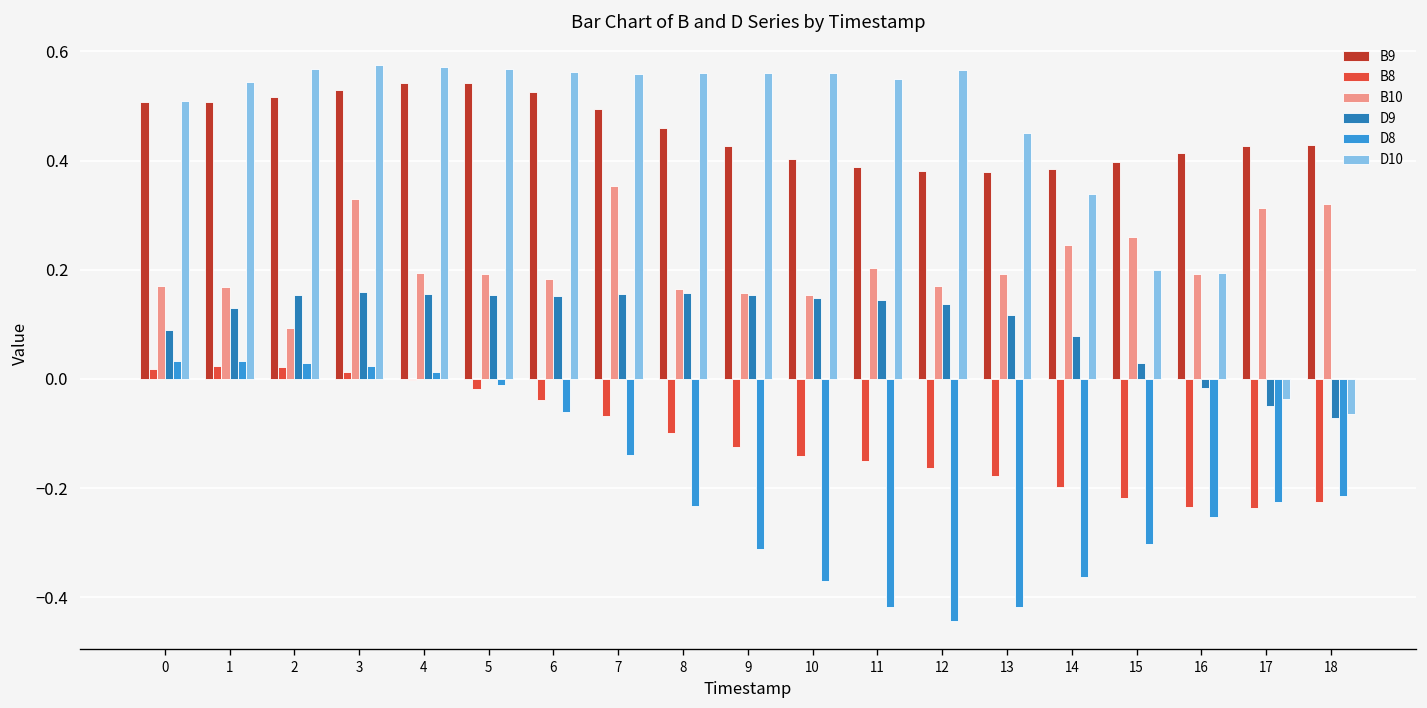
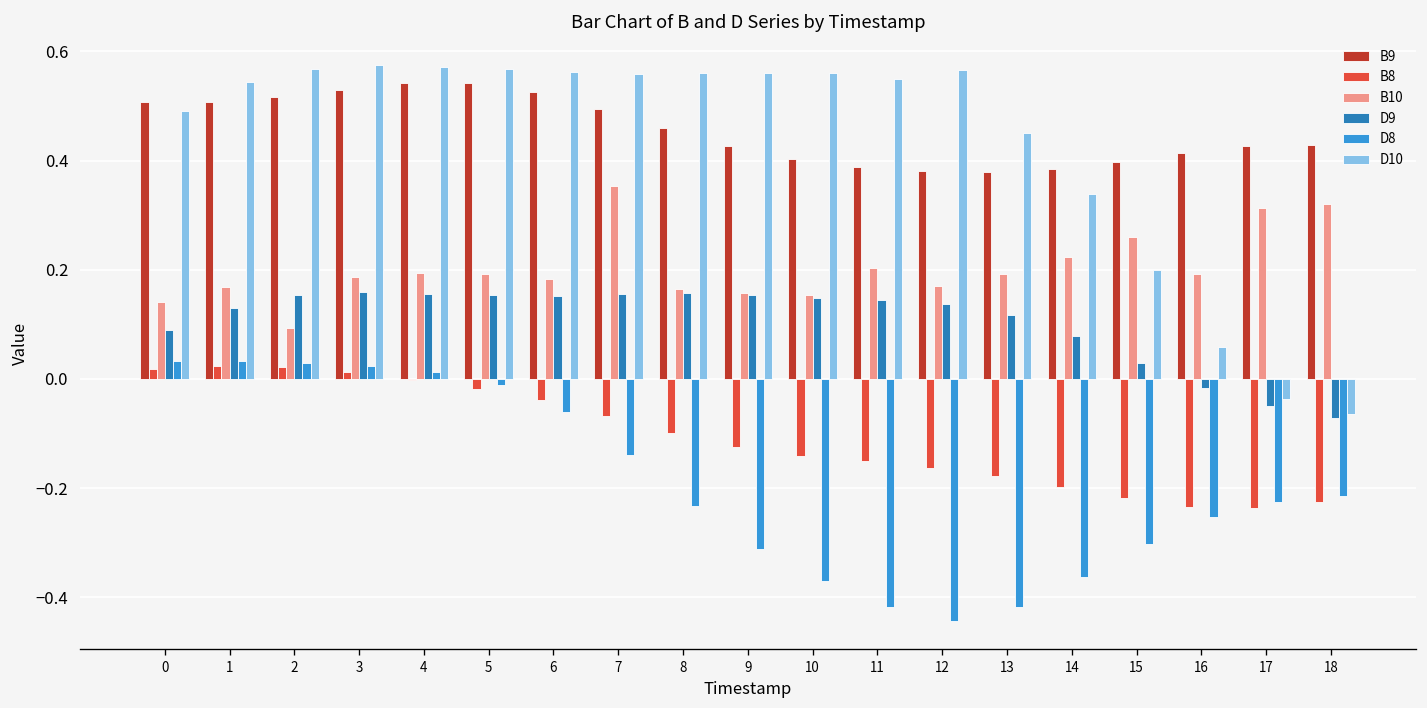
  {
    "B10": {
-     "0": 0.17,
+     "0": 0.14,
      "1": 0.17,
      "2": 0.09,
-     "3": 0.33,
+     "3": 0.19,
      "4": 0.19,
      "5": 0.19,
      "6": 0.18,
      "7": 0.35,
      "8": 0.16,
      "9": 0.16,
      "10": 0.15,
      "11": 0.20,
      "12": 0.17,
      "13": 0.19,
-     "14": 0.25,
+     "14": 0.22,
      "15": 0.26,
      "16": 0.19,
      "17": 0.31,
      "18": 0.32
    },
    "D10": {
-     "0": 0.51,
+     "0": 0.49,
      "1": 0.54,
      "2": 0.57,
      "3": 0.57,
      "4": 0.57,
      "5": 0.57,
      "6": 0.56,
      "7": 0.56,
      "8": 0.56,
      "9": 0.56,
      "10": 0.56,
      "11": 0.55,
      "12": 0.57,
      "13": 0.45,
      "14": 0.34,
      "15": 0.20,
-     "16": 0.19,
+     "16": 0.06,
      "17": -0.04,
      "18": -0.06
    }
  }
